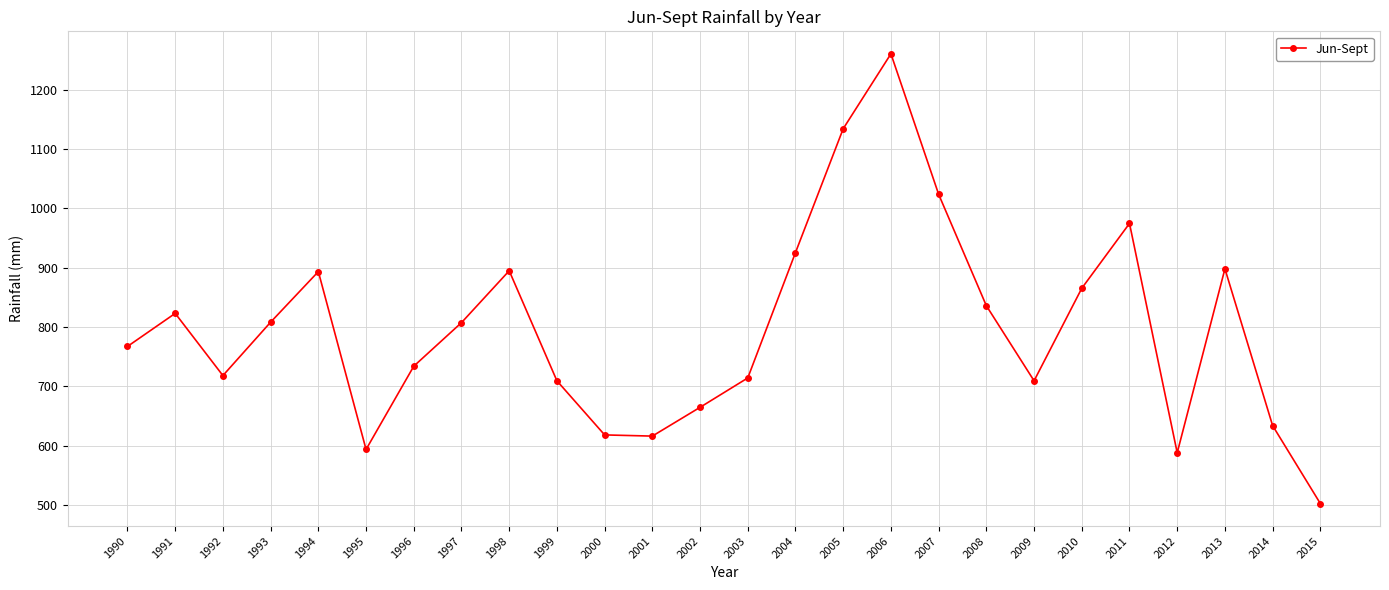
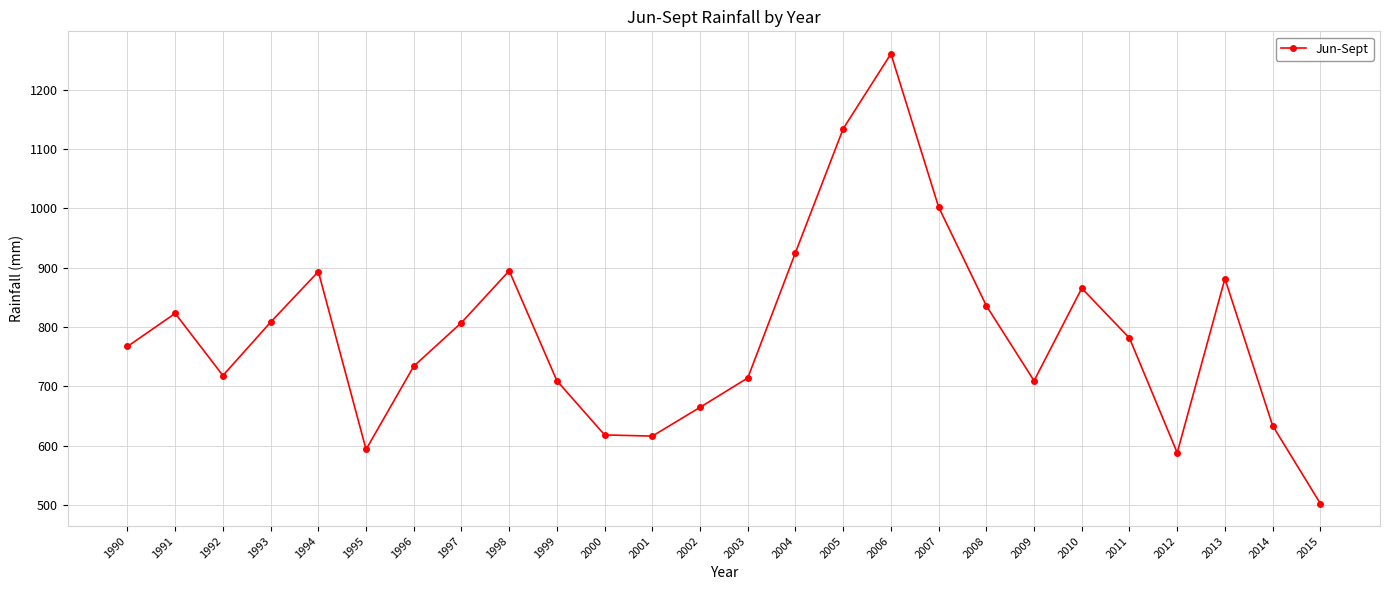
  {
    "1990": 770,
    "1991": 820,
    "1992": 720,
    "1993": 810,
    "1994": 890,
    "1995": 590,
    "1996": 730,
    "1997": 810,
    "1998": 890,
    "1999": 710,
    "2000": 620,
    "2001": 620,
    "2002": 660,
    "2003": 710,
    "2004": 930,
    "2005": 1130,
    "2006": 1260,
-   "2007": 1020,
+   "2007": 1000,
    "2008": 840,
    "2009": 710,
    "2010": 870,
-   "2011": 970,
+   "2011": 780,
    "2012": 590,
-   "2013": 900,
+   "2013": 880,
    "2014": 630,
    "2015": 500
  }
